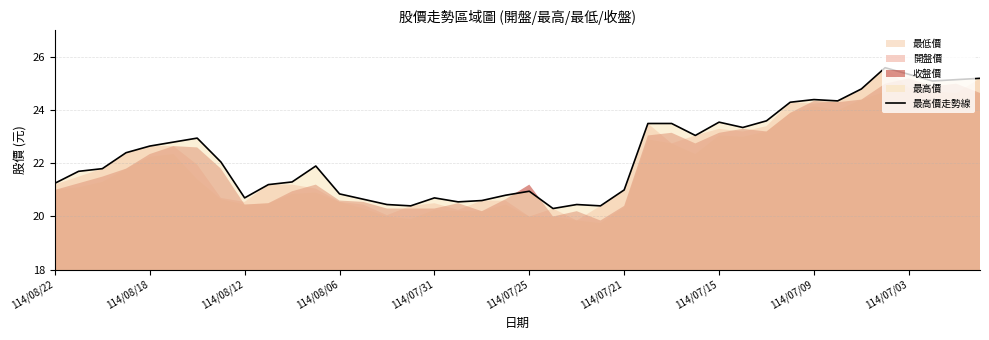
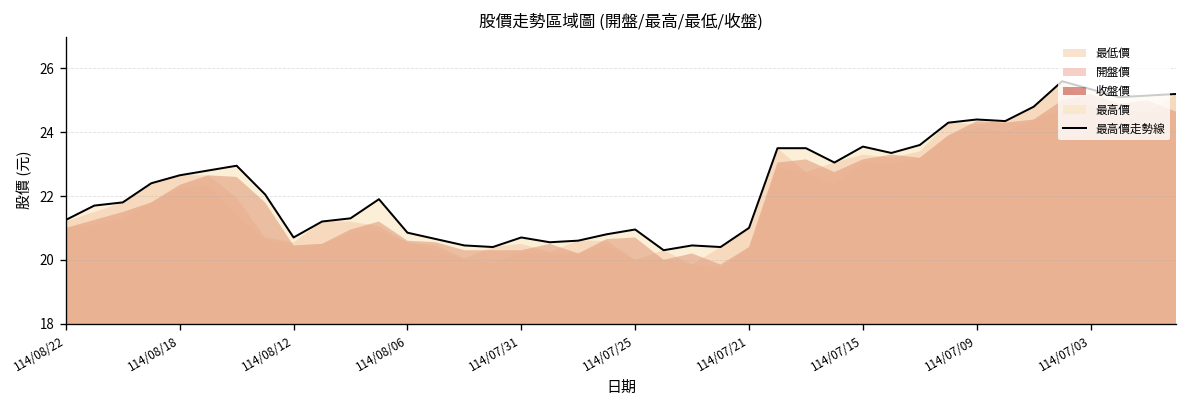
  {
    "收盤價": {
      "114/08/18": 22.4,
-     "114/07/25": 21.2,
+     "114/07/25": 20.7,
      "114/07/15": 23.2
    }
  }
